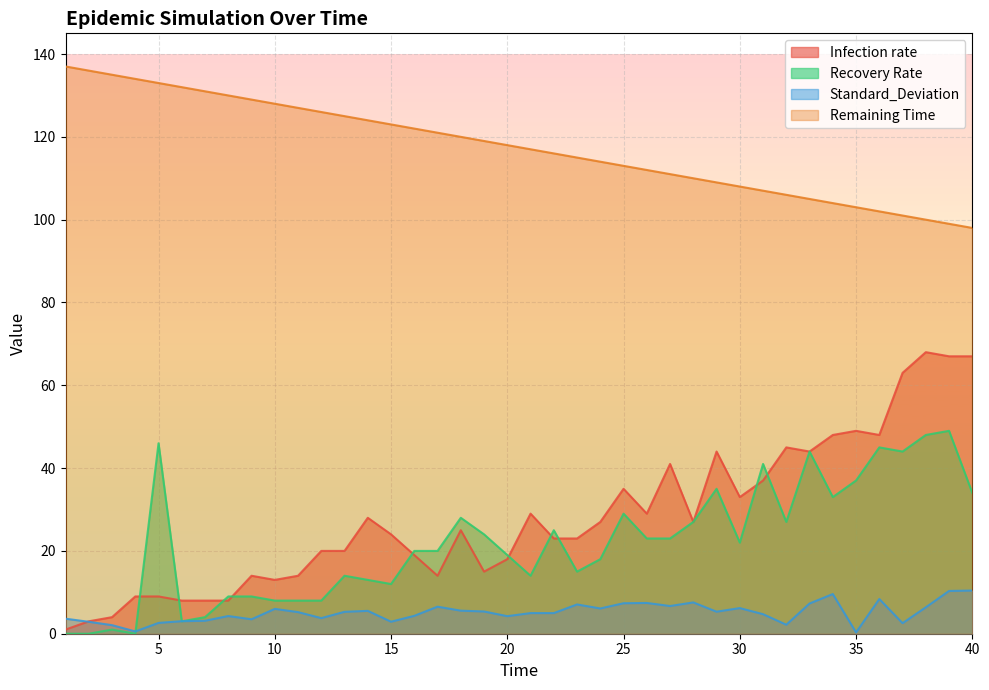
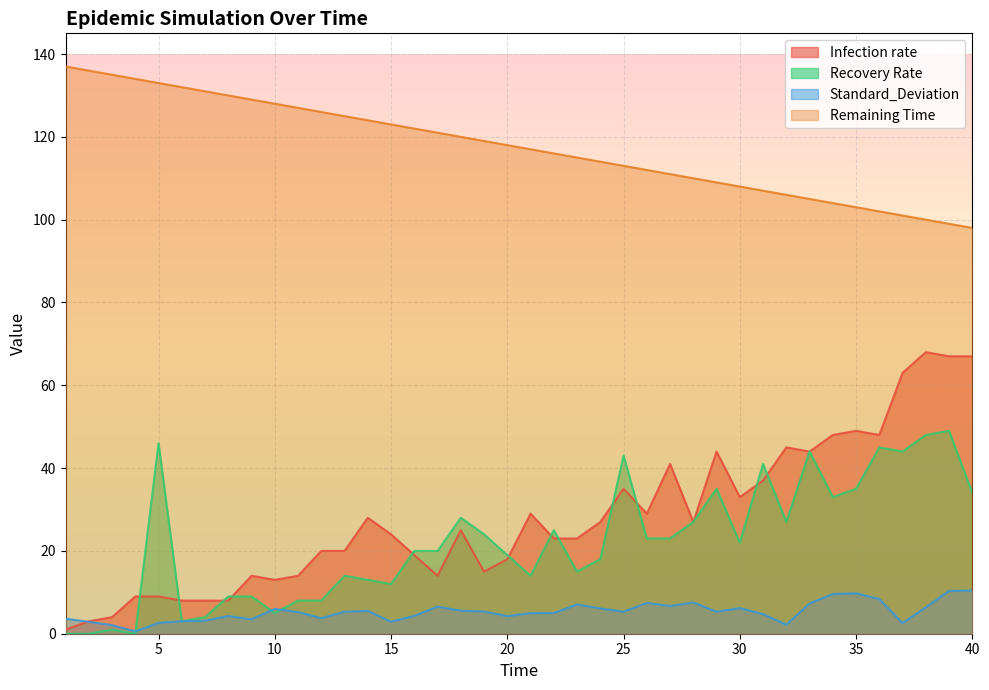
  {
    "Recovery Rate": {
      "5": 46,
-     "10": 8,
+     "10": 5,
      "15": 12,
      "20": 19,
-     "25": 29,
+     "25": 43,
      "30": 22,
-     "35": 37,
+     "35": 35,
      "40": 34
    },
    "Standard_Deviation": {
      "5": 3,
      "10": 6,
      "15": 3,
      "20": 4,
-     "25": 7,
+     "25": 5,
      "30": 6,
-     "35": 0,
+     "35": 10,
      "40": 10
    }
  }
